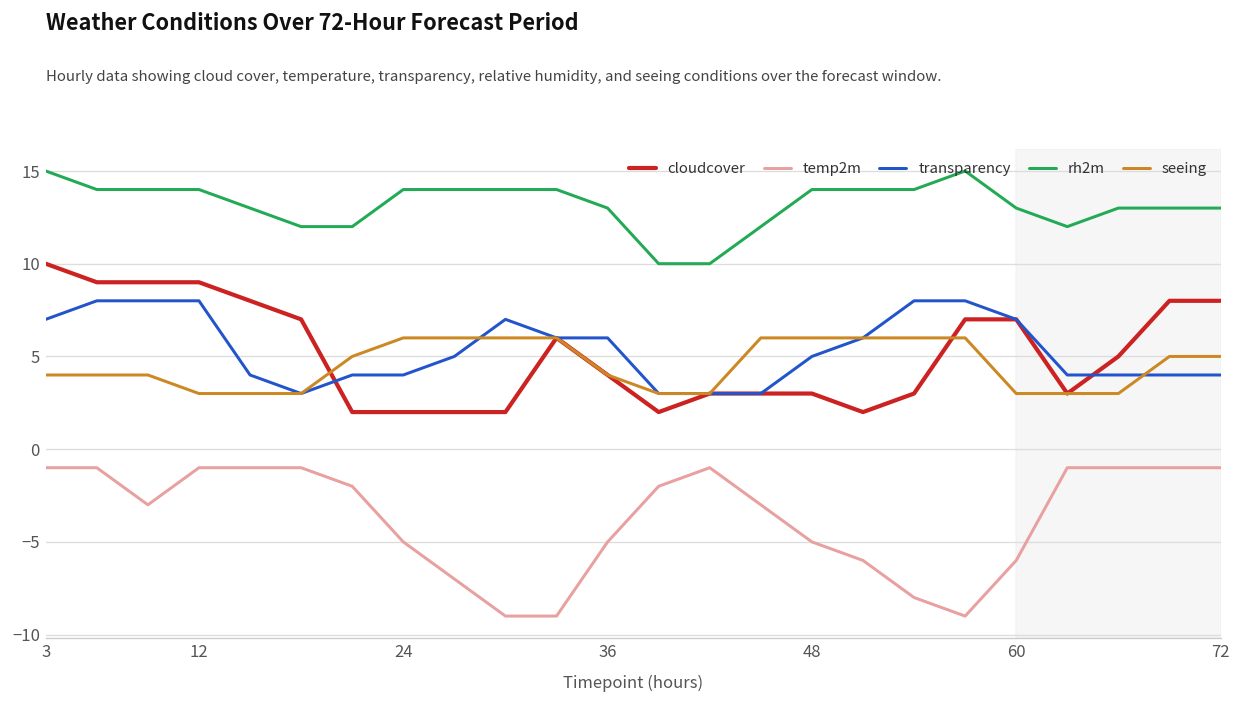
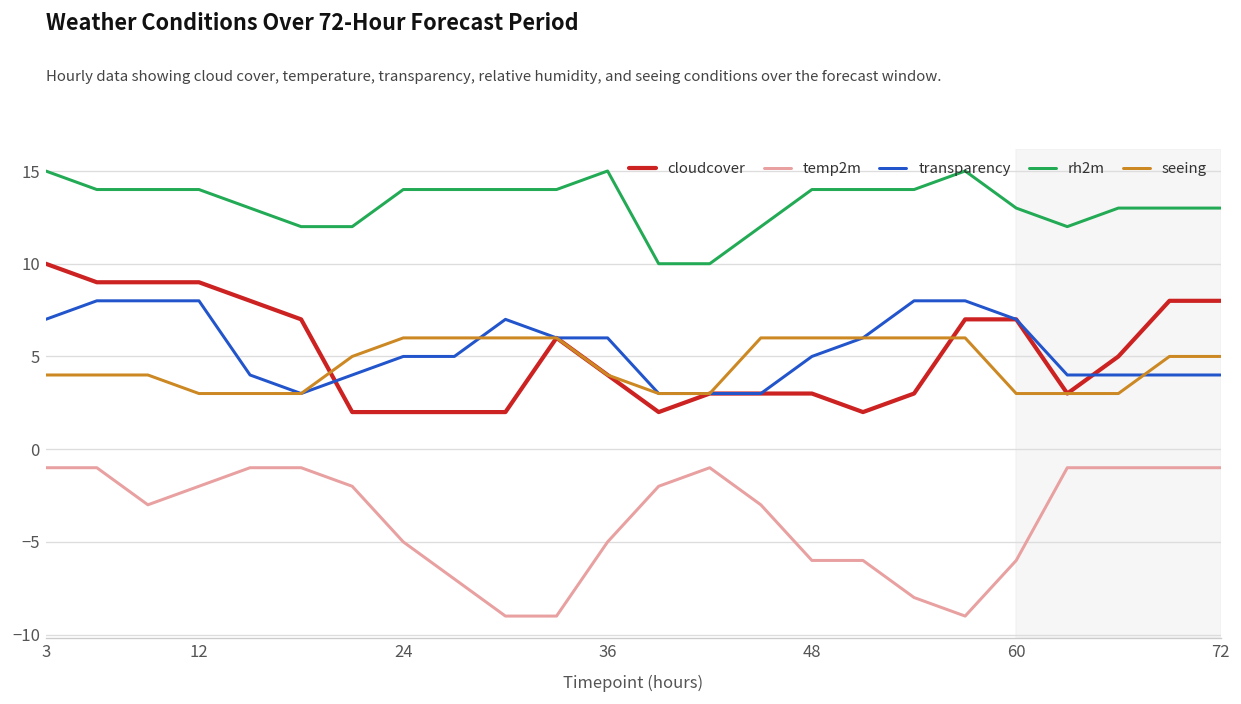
  {
    "cloudcover": {
      "3": 10,
      "12": 9,
      "24": 2,
      "48": 3,
      "72": 8
    },
    "temp2m": {
      "3": -1,
-     "12": -1,
+     "12": -2,
      "24": -5,
      "36": -5,
-     "48": -5,
+     "48": -6,
      "60": -6,
      "72": -1
    },
    "transparency": {
      "3": 7,
      "12": 8,
-     "24": 4,
+     "24": 5,
      "36": 6,
      "48": 5,
      "72": 4
    },
    "rh2m": {
      "3": 15,
      "12": 14,
      "24": 14,
-     "36": 13,
+     "36": 15,
      "48": 14,
      "60": 13,
      "72": 13
    },
    "seeing": {
      "3": 4,
      "12": 3,
      "24": 6,
      "48": 6,
      "60": 3,
      "72": 5
    }
  }
